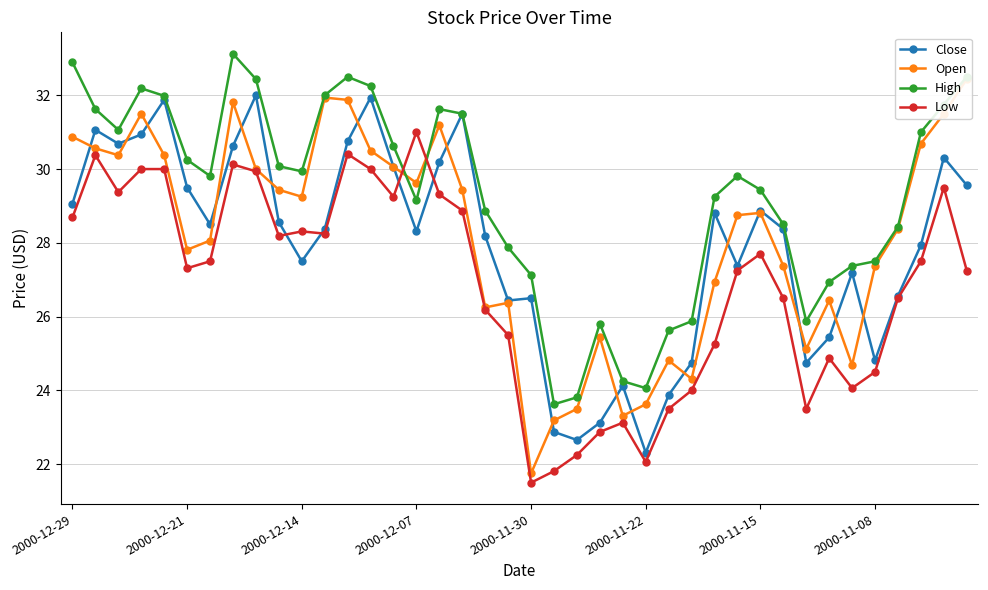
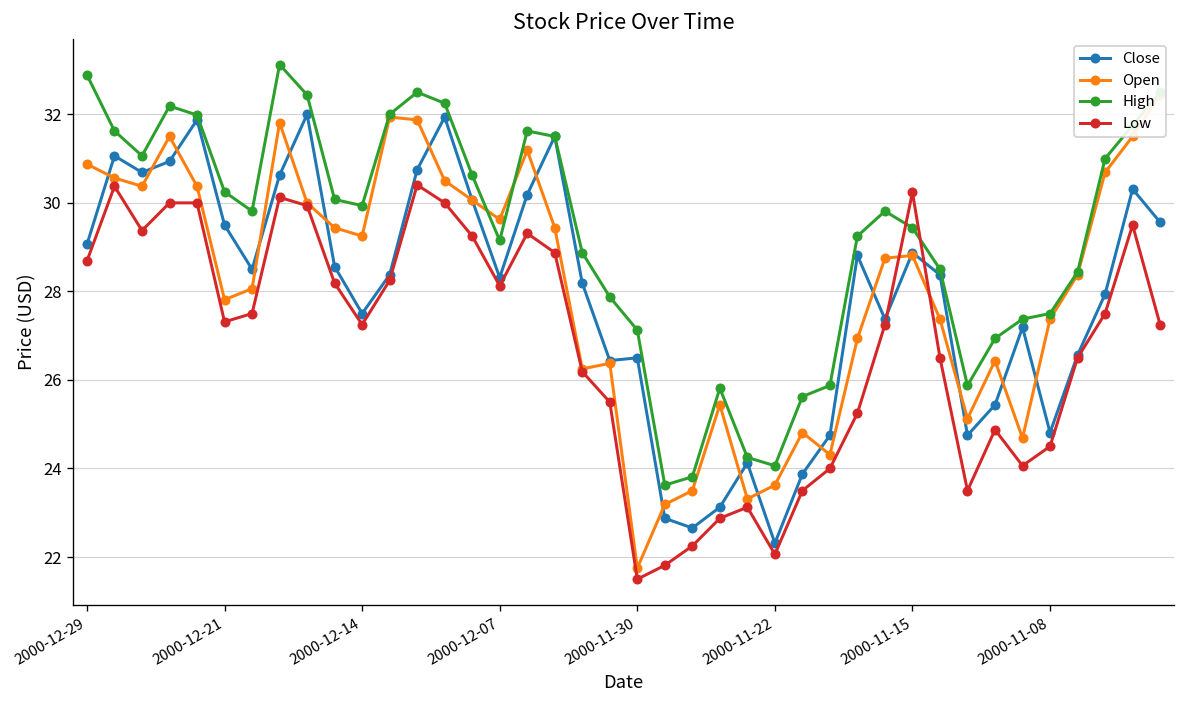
  {
    "Close": {
      "2000-12-29": 29.1,
      "2000-12-21": 29.5,
      "2000-12-14": 27.5,
      "2000-12-07": 28.3,
      "2000-11-30": 26.5,
      "2000-11-22": 22.3,
      "2000-11-08": 24.8
    },
    "Open": {
      "2000-12-29": 30.9,
      "2000-12-21": 27.8,
      "2000-12-14": 29.3,
      "2000-12-07": 29.6,
      "2000-11-30": 21.8,
      "2000-11-22": 23.6,
      "2000-11-08": 27.4
    },
    "High": {
      "2000-12-29": 32.9,
      "2000-12-21": 30.3,
      "2000-12-14": 29.9,
      "2000-12-07": 29.2,
      "2000-11-30": 27.1,
      "2000-11-22": 24.1,
      "2000-11-15": 29.4,
      "2000-11-08": 27.5
    },
    "Low": {
      "2000-12-29": 28.7,
      "2000-12-21": 27.3,
-     "2000-12-14": 28.3,
-     "2000-12-07": 31.0,
+     "2000-12-14": 27.3,
+     "2000-12-07": 28.1,
      "2000-11-30": 21.5,
      "2000-11-22": 22.1,
-     "2000-11-15": 27.7,
+     "2000-11-15": 30.2,
      "2000-11-08": 24.5
    }
  }
